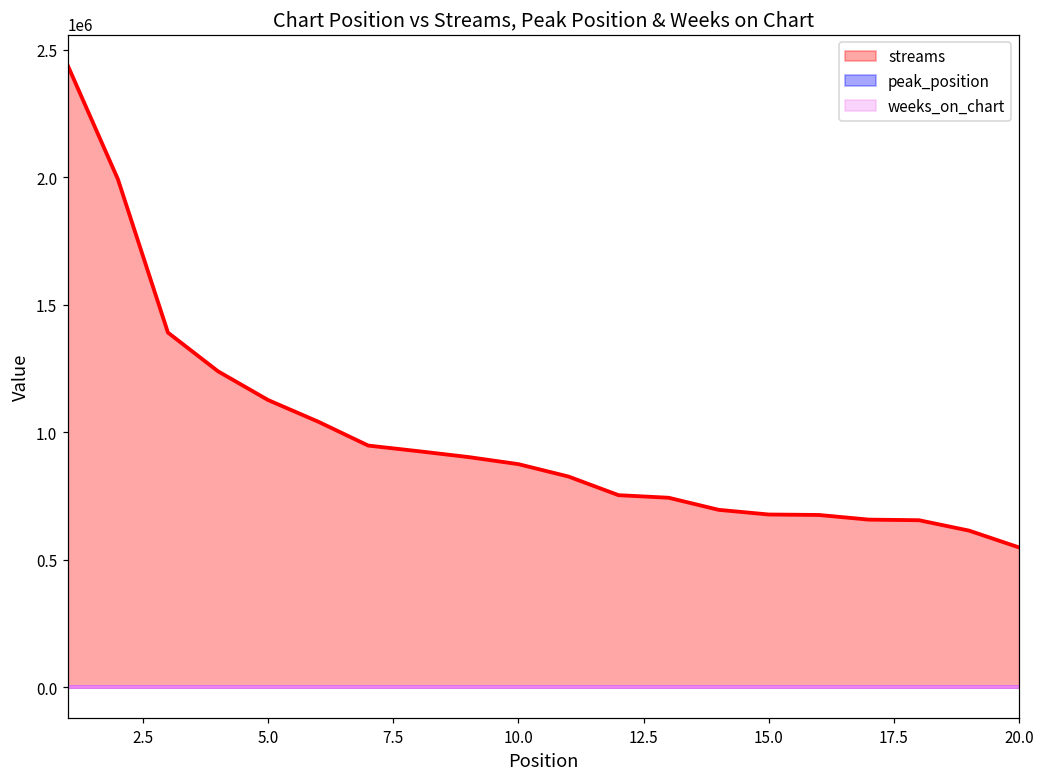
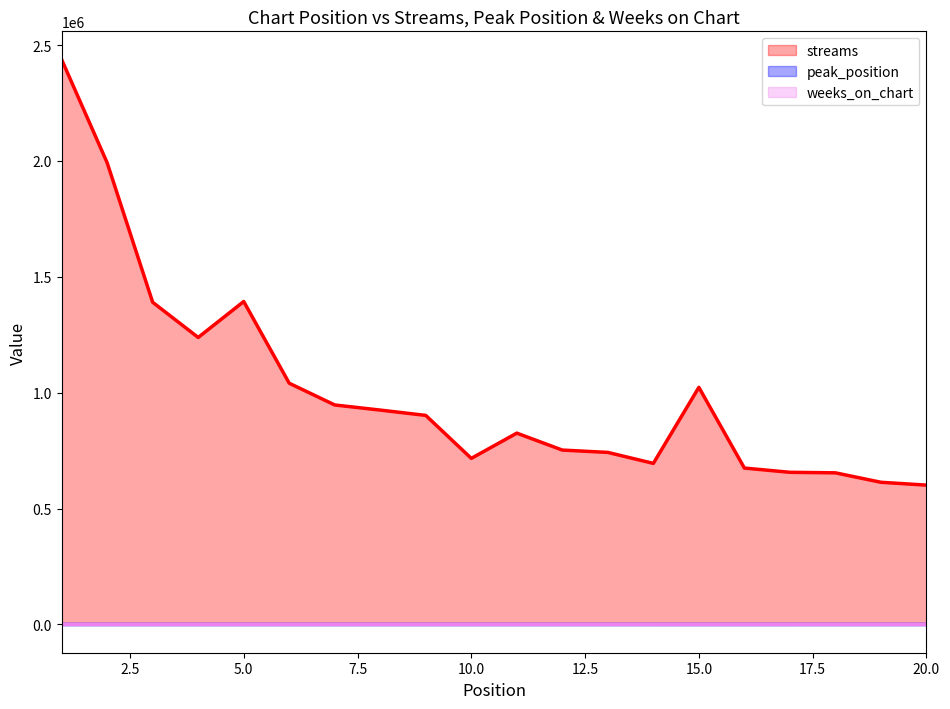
  {
    "streams": {
-     "5.0": 1130000,
-     "10.0": 870000,
-     "15.0": 680000,
-     "20.0": 550000
+     "5.0": 1390000,
+     "10.0": 720000,
+     "15.0": 1020000,
+     "20.0": 600000
    },
    "weeks_on_chart": {
      "5.0": 0,
      "10.0": 0,
      "15.0": 0,
      "20.0": 0
    }
  }
